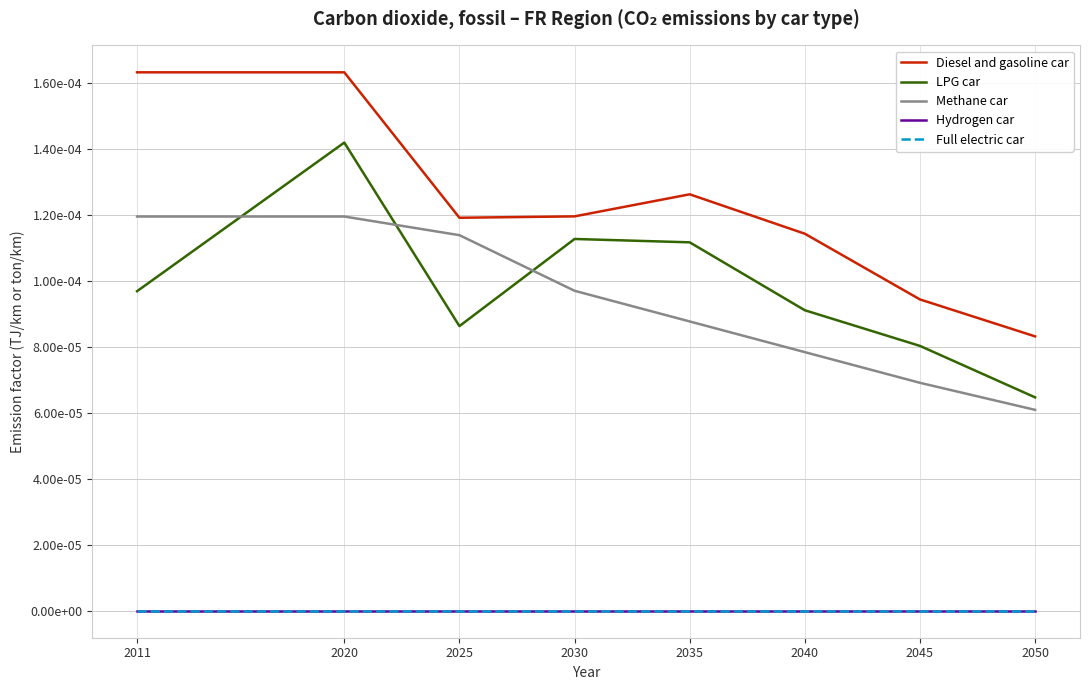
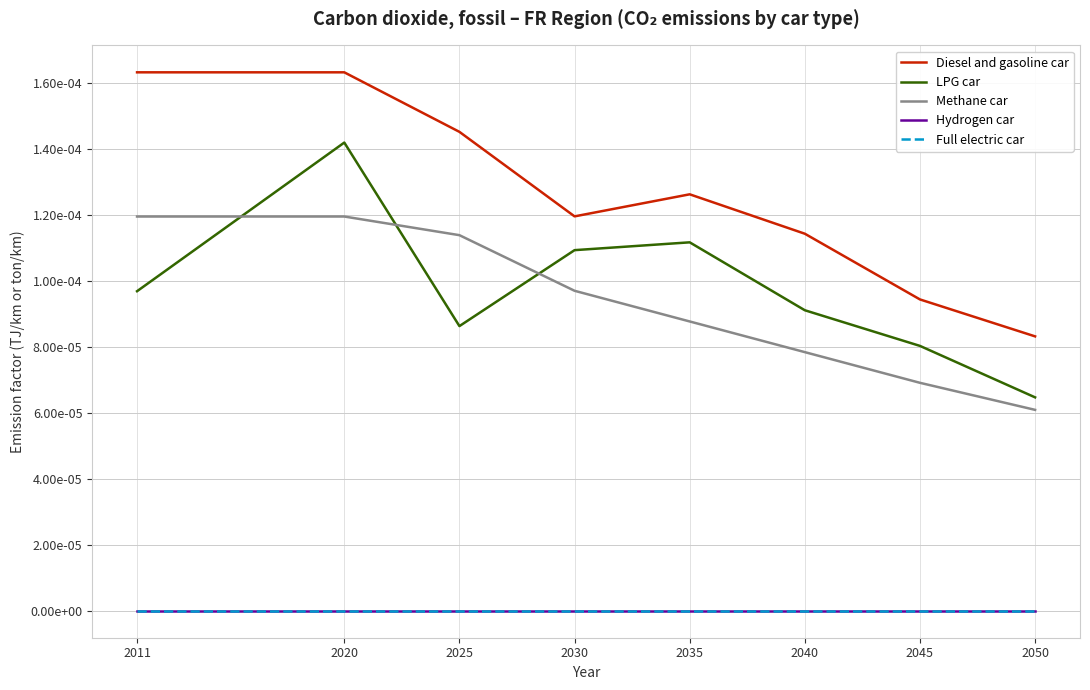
  {
    "Diesel and gasoline car": {
      "2011": 0.000163,
      "2020": 0.000163,
-     "2025": 0.000119,
+     "2025": 0.000145,
      "2030": 0.000120,
      "2035": 0.000126,
      "2040": 0.000114,
      "2045": 0.000094,
      "2050": 0.000083
    },
    "LPG car": {
      "2011": 0.000097,
      "2020": 0.000142,
      "2025": 0.000086,
-     "2030": 0.000113,
+     "2030": 0.000109,
      "2035": 0.000112,
      "2040": 0.000091,
      "2045": 0.000080,
      "2050": 0.000065
    },
    "Methane car": {
      "2011": 0.000120,
      "2020": 0.000120,
      "2025": 0.000114,
      "2030": 0.000097,
      "2035": 0.000088,
      "2040": 0.000078,
      "2045": 0.000069,
      "2050": 0.000061
    },
    "Full electric car": {
      "2011": 0.000000,
      "2020": 0.000000,
      "2025": 0.000000,
      "2030": 0.000000,
      "2035": 0.000000,
      "2040": 0.000000,
      "2045": 0.000000,
      "2050": 0.000000
    }
  }
